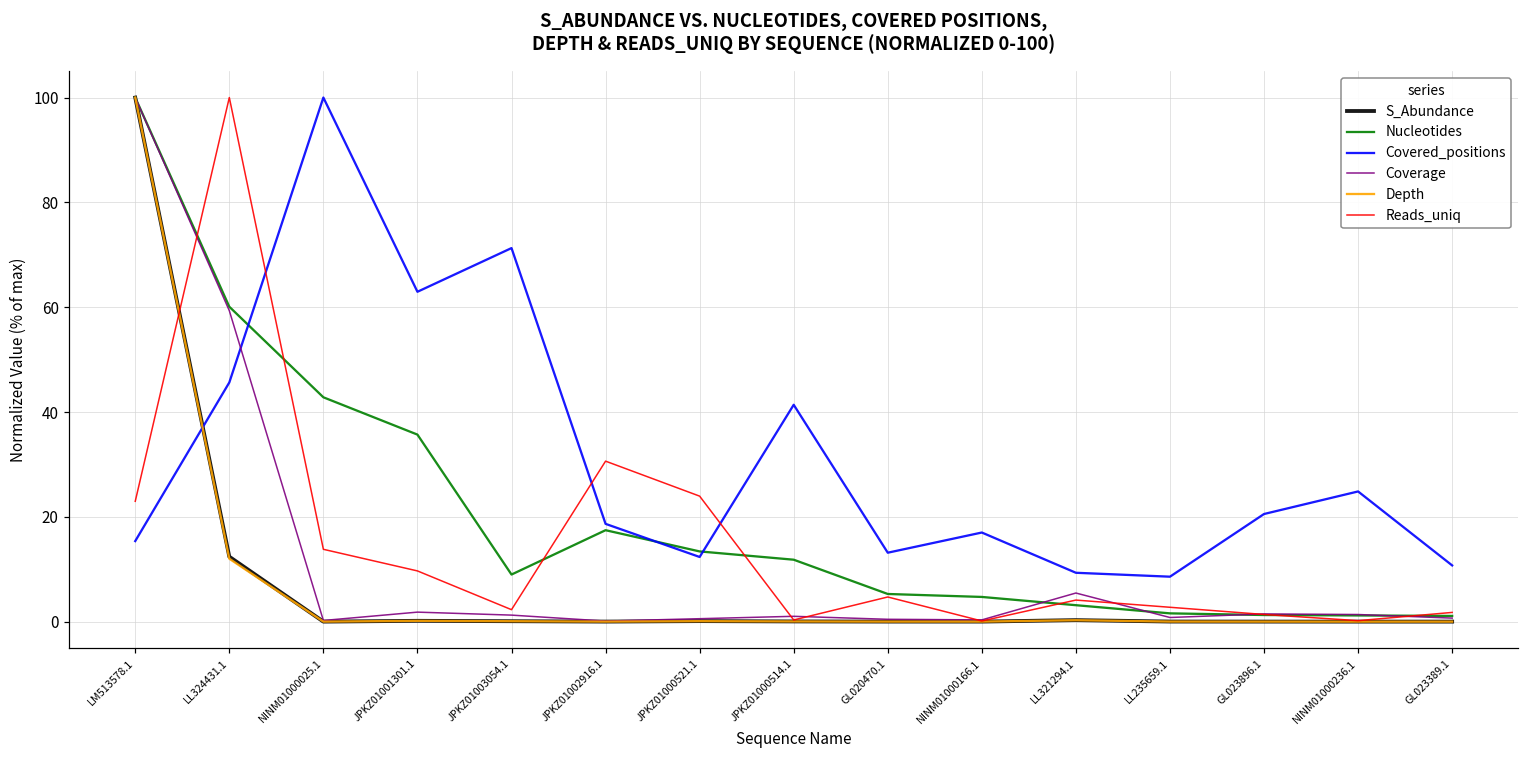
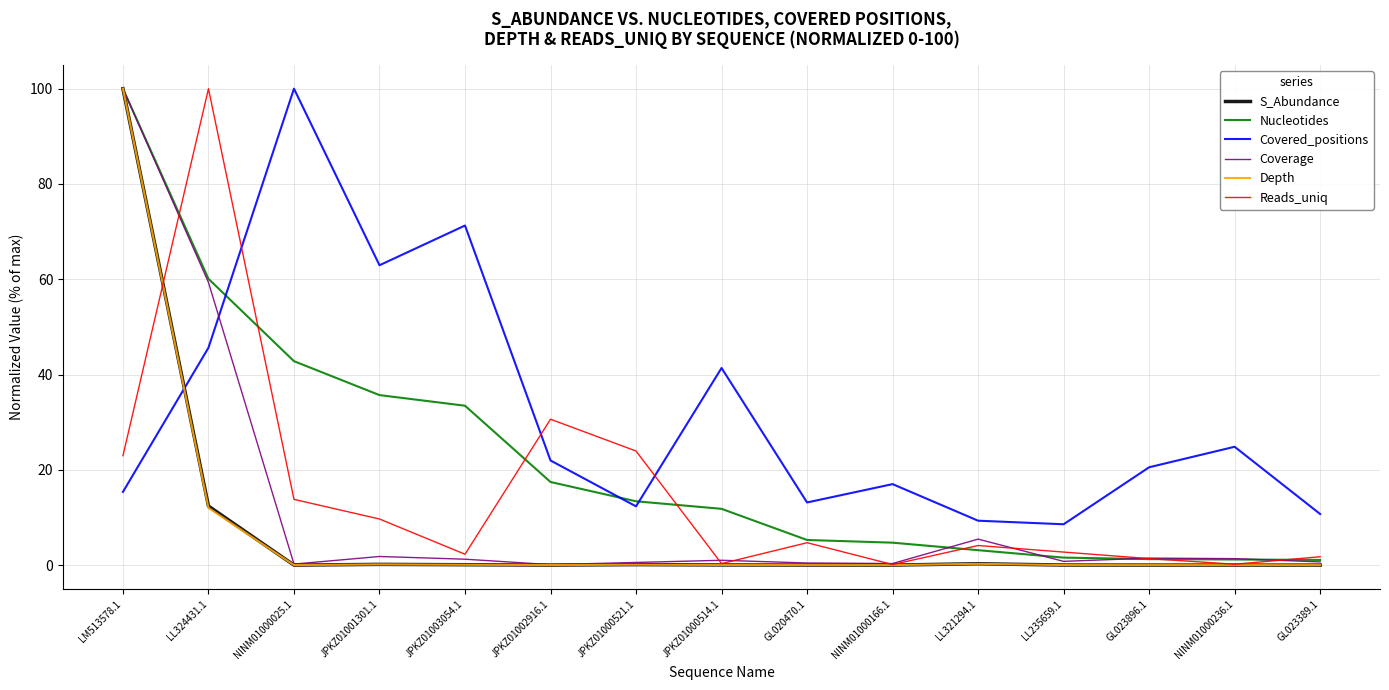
  {
    "Nucleotides": {
      "LL324431.1": 60,
      "NINM01000025.1": 43,
      "JPKZ01001301.1": 36,
-     "JPKZ01003054.1": 9,
+     "JPKZ01003054.1": 33,
      "JPKZ01002916.1": 17,
      "JPKZ01000521.1": 13,
      "JPKZ01000514.1": 12,
      "GL020470.1": 5,
      "NINM01000166.1": 5,
      "LL321294.1": 3,
      "LL235659.1": 2
    },
    "Covered_positions": {
      "LM513578.1": 15,
      "LL324431.1": 46,
      "NINM01000025.1": 100,
      "JPKZ01001301.1": 63,
      "JPKZ01003054.1": 71,
-     "JPKZ01002916.1": 19,
+     "JPKZ01002916.1": 22,
      "JPKZ01000521.1": 12,
      "JPKZ01000514.1": 41,
      "GL020470.1": 13,
      "NINM01000166.1": 17,
      "LL321294.1": 9,
      "LL235659.1": 9,
      "GL023896.1": 21,
      "NINM01000236.1": 25,
      "GL023389.1": 11
    },
    "Coverage": {
      "LL324431.1": 59,
      "JPKZ01001301.1": 2,
      "JPKZ01003054.1": 1,
      "JPKZ01000514.1": 1,
      "LL321294.1": 5,
      "LL235659.1": 1
    },
    "Reads_uniq": {
      "LM513578.1": 23,
      "LL324431.1": 100,
      "NINM01000025.1": 14,
      "JPKZ01001301.1": 10,
      "JPKZ01003054.1": 2,
      "JPKZ01002916.1": 31,
      "JPKZ01000521.1": 24,
      "GL020470.1": 5,
      "LL321294.1": 4,
      "LL235659.1": 3,
      "GL023389.1": 2
    }
  }
